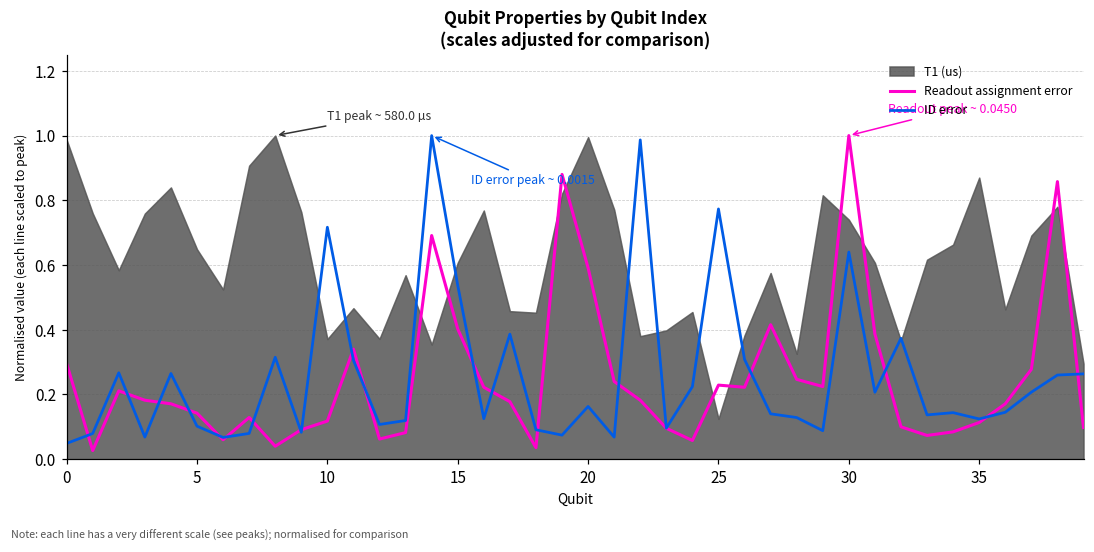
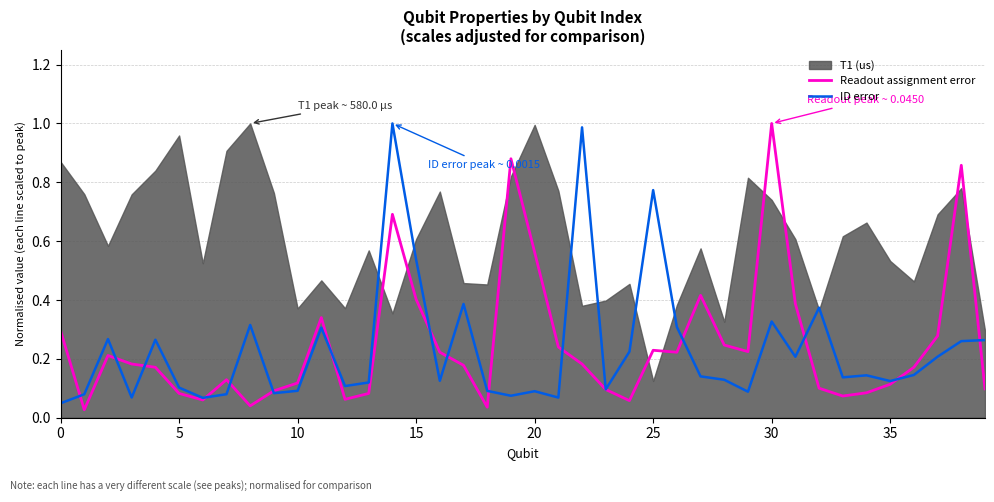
  {
    "T1 (us)": {
-     "0": 0.99,
-     "5": 0.65,
+     "0": 0.87,
+     "5": 0.96,
      "10": 0.37,
      "15": 0.61,
      "25": 0.12,
      "30": 0.74,
-     "35": 0.87
+     "35": 0.53
    },
    "Readout assignment error": {
      "0": 0.30,
-     "5": 0.14,
+     "5": 0.08,
      "10": 0.12,
      "15": 0.40,
-     "20": 0.59,
+     "20": 0.56,
      "25": 0.23,
      "35": 0.11
    },
    "ID error": {
      "0": 0.05,
      "5": 0.10,
-     "10": 0.72,
+     "10": 0.09,
      "15": 0.54,
-     "20": 0.16,
+     "20": 0.09,
      "25": 0.77,
-     "30": 0.64,
+     "30": 0.33,
      "35": 0.12
    }
  }
